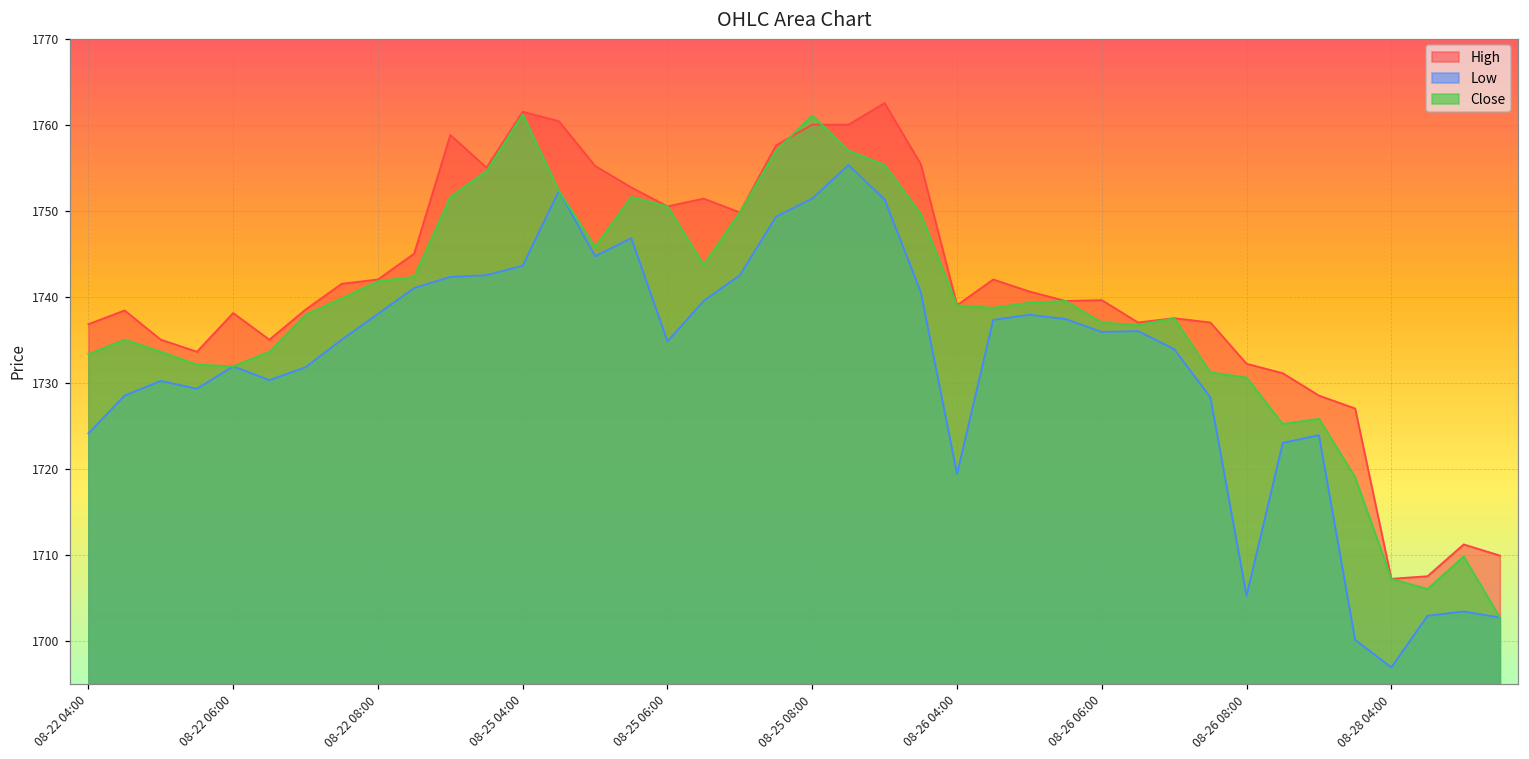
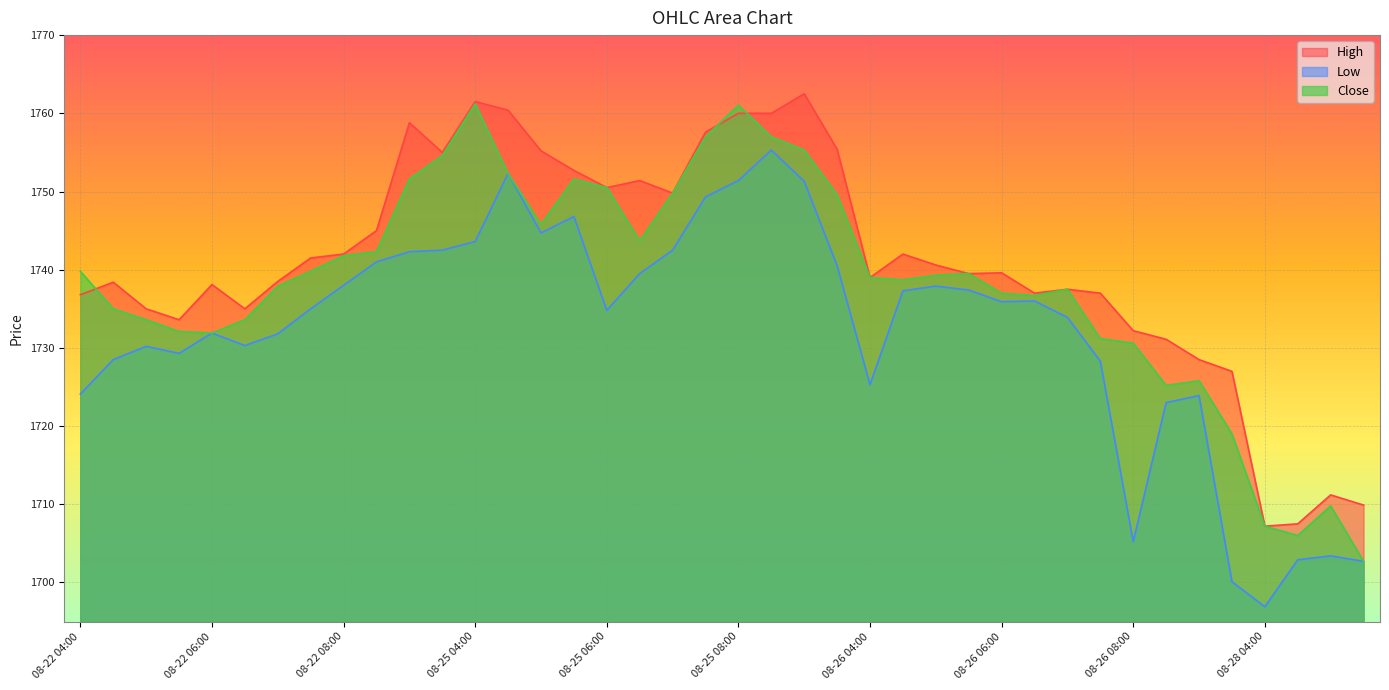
  {
    "High": {
      "08-22 04:00": 1737,
      "08-22 06:00": 1738,
      "08-25 08:00": 1760,
      "08-26 06:00": 1740,
      "08-26 08:00": 1732
    },
    "Low": {
      "08-22 04:00": 1724,
      "08-22 08:00": 1738,
      "08-25 04:00": 1744,
      "08-25 06:00": 1735,
      "08-25 08:00": 1751,
-     "08-26 04:00": 1719,
+     "08-26 04:00": 1725,
      "08-26 06:00": 1736,
      "08-26 08:00": 1705,
      "08-28 04:00": 1697
    },
    "Close": {
-     "08-22 04:00": 1733,
+     "08-22 04:00": 1740,
      "08-25 08:00": 1761,
      "08-26 06:00": 1737,
      "08-26 08:00": 1731
    }
  }
